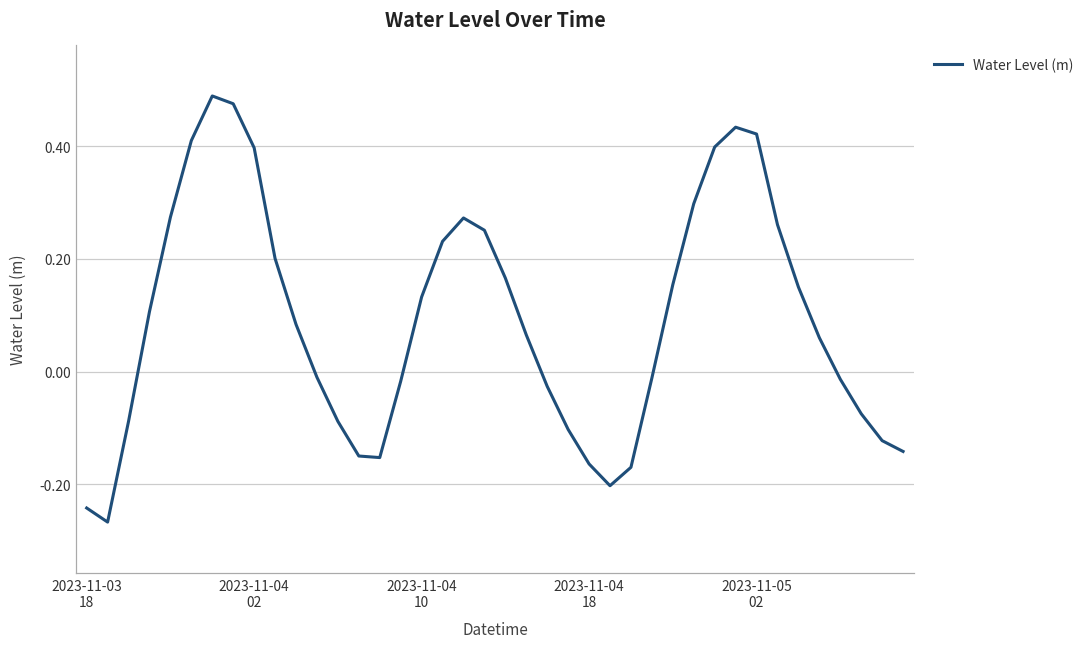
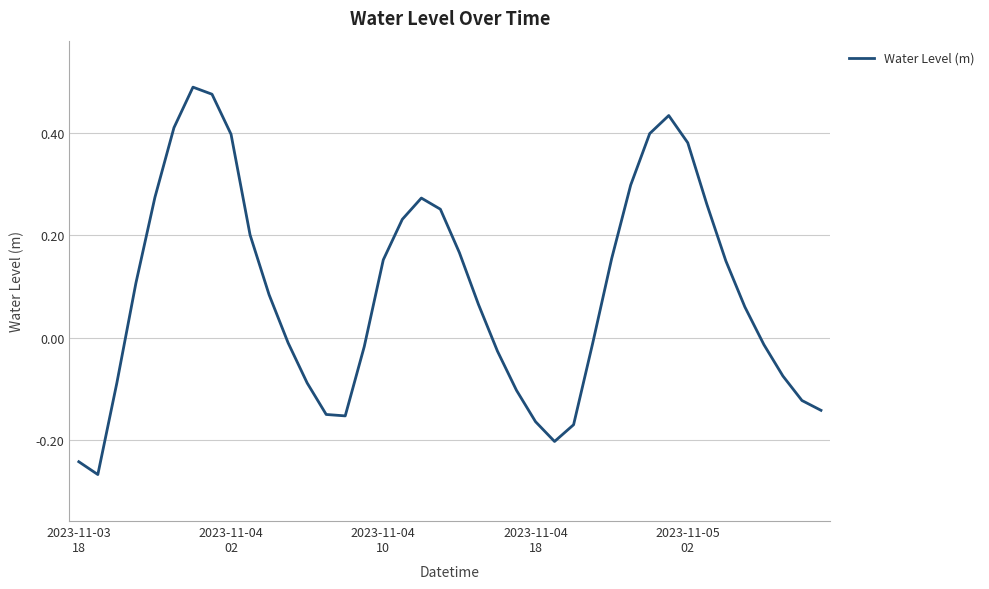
  {
    "2023-11-03 18": -0.24,
    "2023-11-04 02": 0.40,
-   "2023-11-04 10": 0.13,
+   "2023-11-04 10": 0.15,
    "2023-11-04 18": -0.16,
-   "2023-11-05 02": 0.42
+   "2023-11-05 02": 0.38
  }
